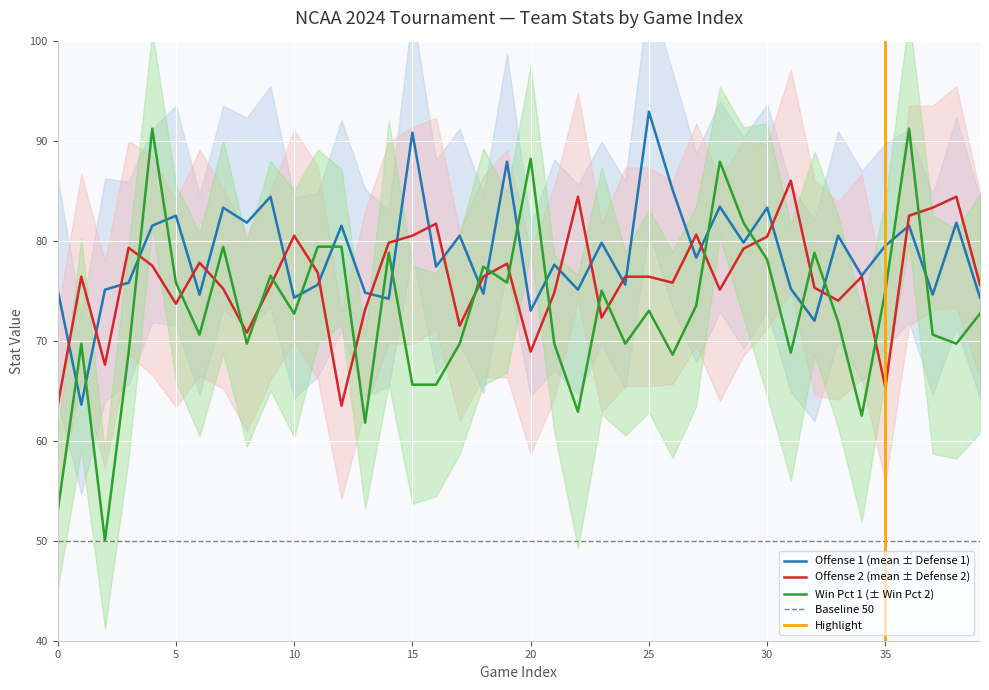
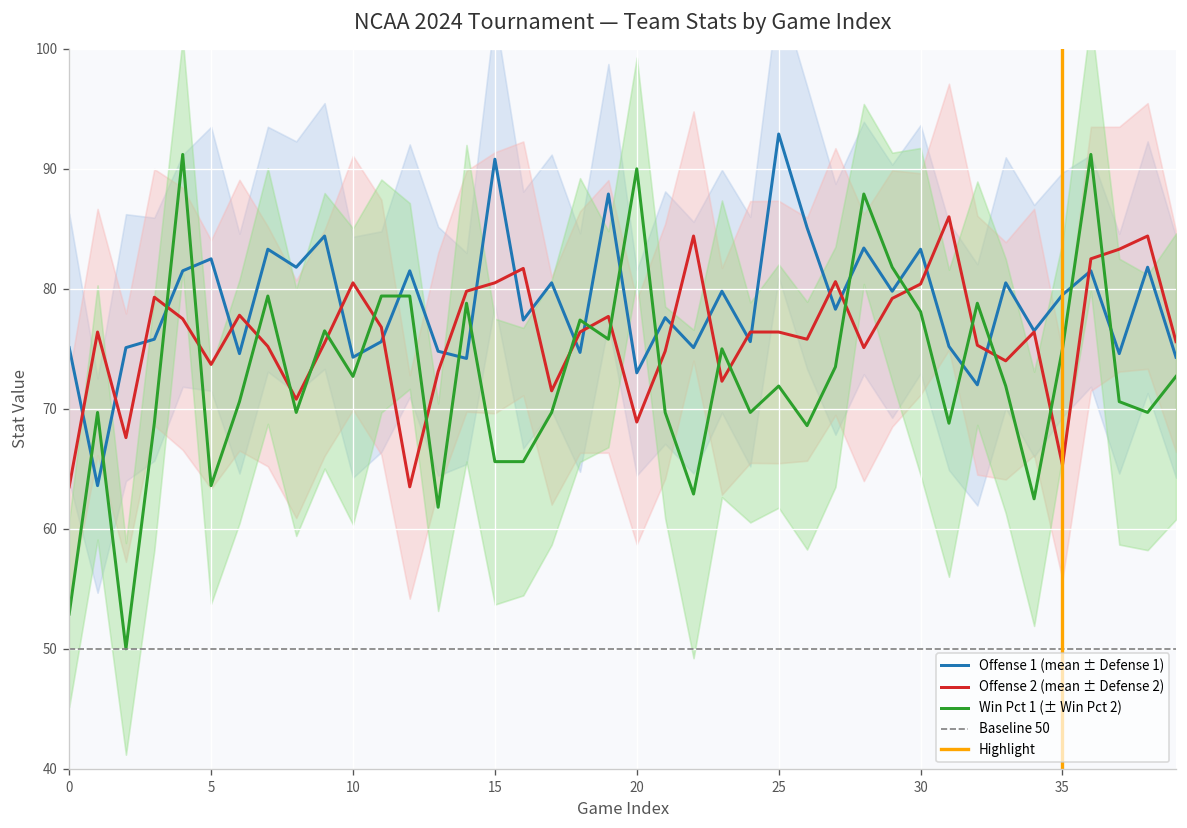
  {
    "Offense 1 (mean ± Defense 1)": {
      "0": 75,
      "5": 83,
      "10": 74,
      "15": 91,
      "20": 73,
      "25": 93,
      "30": 83,
      "35": 80
    },
    "Offense 2 (mean ± Defense 2)": {
      "0": 64,
      "5": 74,
      "10": 81,
      "15": 81,
      "20": 69,
      "25": 76,
      "30": 80,
      "35": 65
    },
    "Win Pct 1 (± Win Pct 2)": {
      "0": 53,
-     "5": 76,
+     "5": 64,
      "10": 73,
      "15": 66,
-     "20": 88,
-     "25": 73,
+     "20": 90,
+     "25": 72,
      "30": 78
    }
  }
